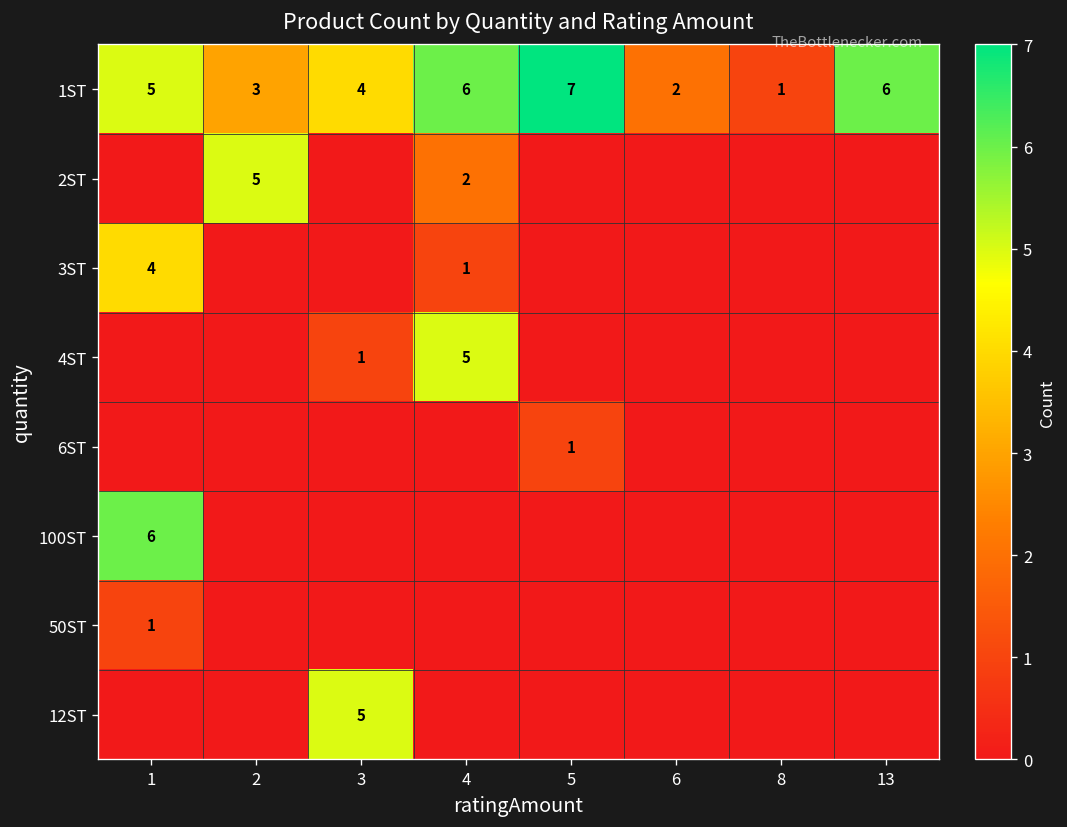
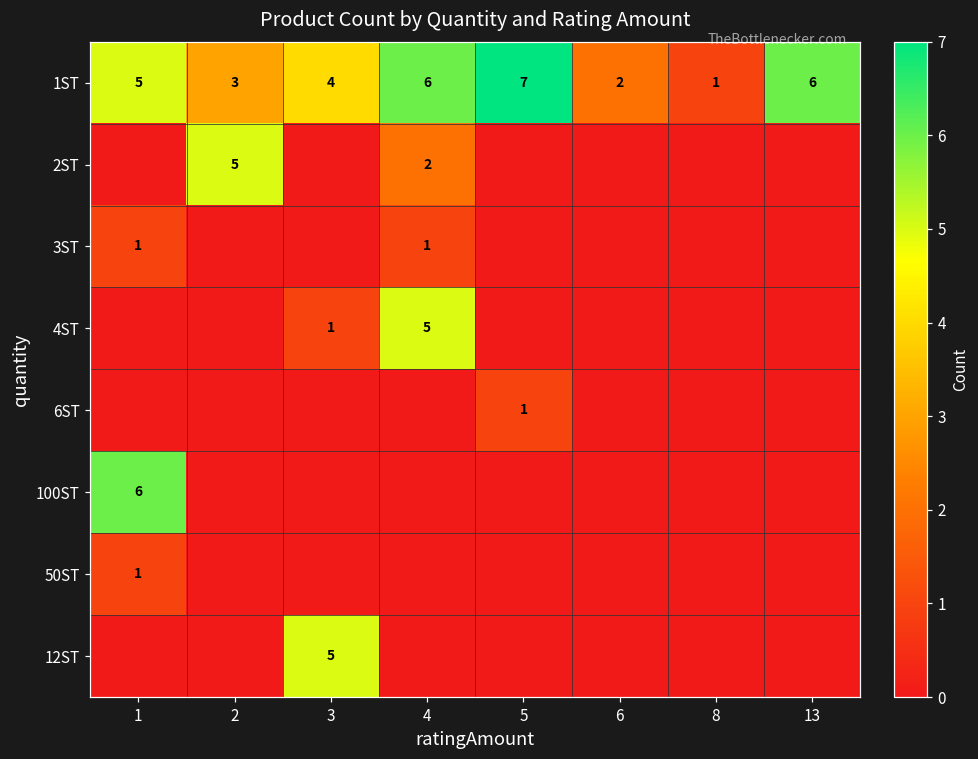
  {
    "1ST": {
      "1": 5,
      "2": 3,
      "3": 4,
      "4": 6,
      "5": 7,
      "6": 2,
      "8": 1,
      "13": 6
    },
    "2ST": {
      "2": 5,
      "4": 2
    },
    "3ST": {
-     "1": 4,
+     "1": 1,
      "4": 1
    },
    "4ST": {
      "3": 1,
      "4": 5
    },
    "6ST": {
      "5": 1
    },
    "100ST": {
      "1": 6
    },
    "50ST": {
      "1": 1
    },
    "12ST": {
      "3": 5
    }
  }
